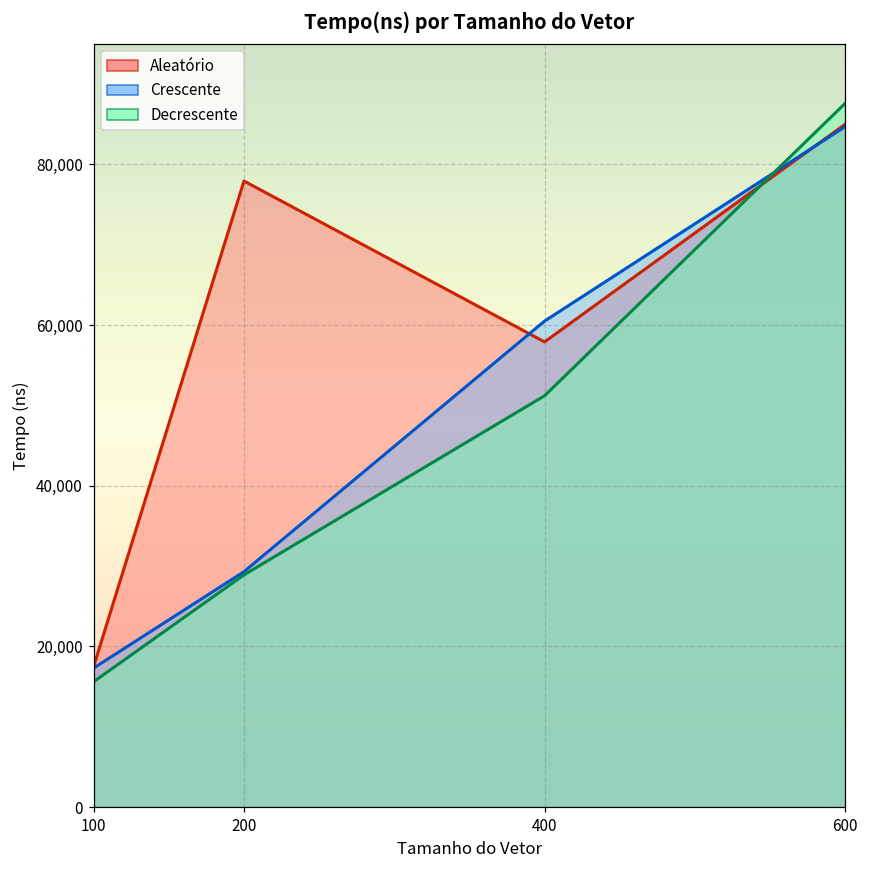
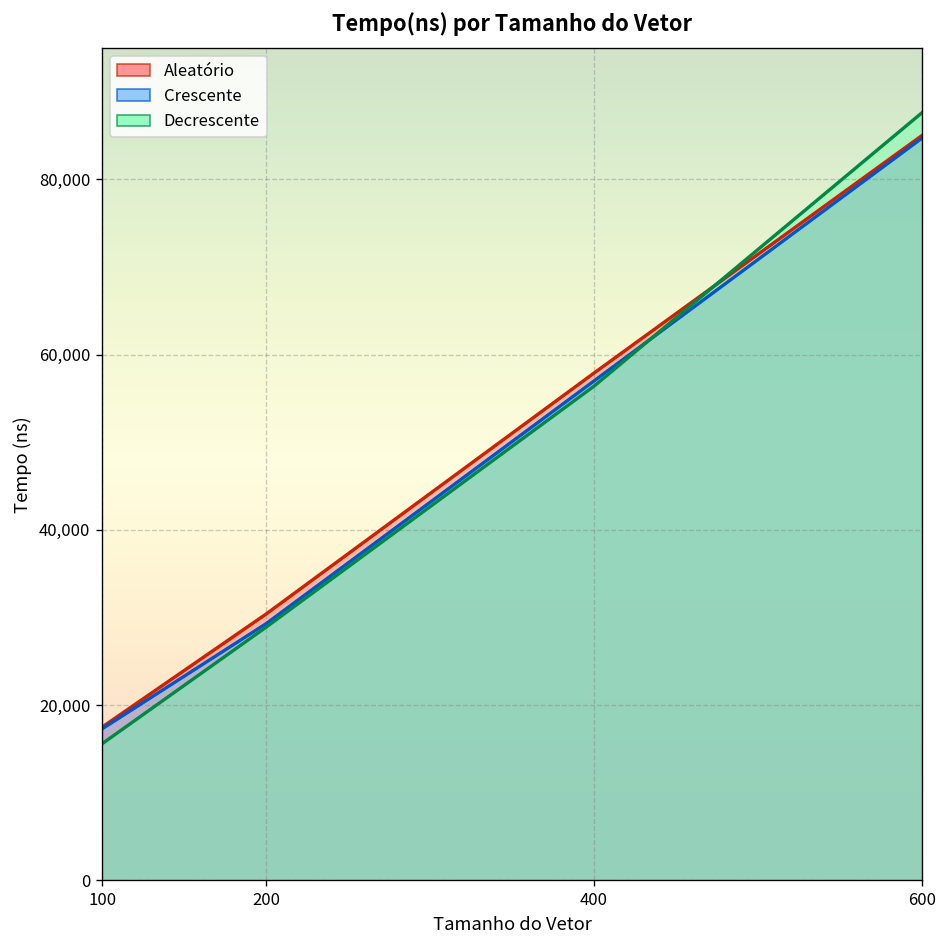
  {
    "Aleatório": {
-     "200": "78,000",
+     "200": "30,000",
      "400": "58,000"
    },
    "Crescente": {
      "200": "29,000",
-     "400": "60,000"
+     "400": "57,000"
    },
    "Decrescente": {
      "100": "16,000",
      "200": "29,000",
-     "400": "51,000",
+     "400": "56,000",
      "600": "88,000"
    }
  }
